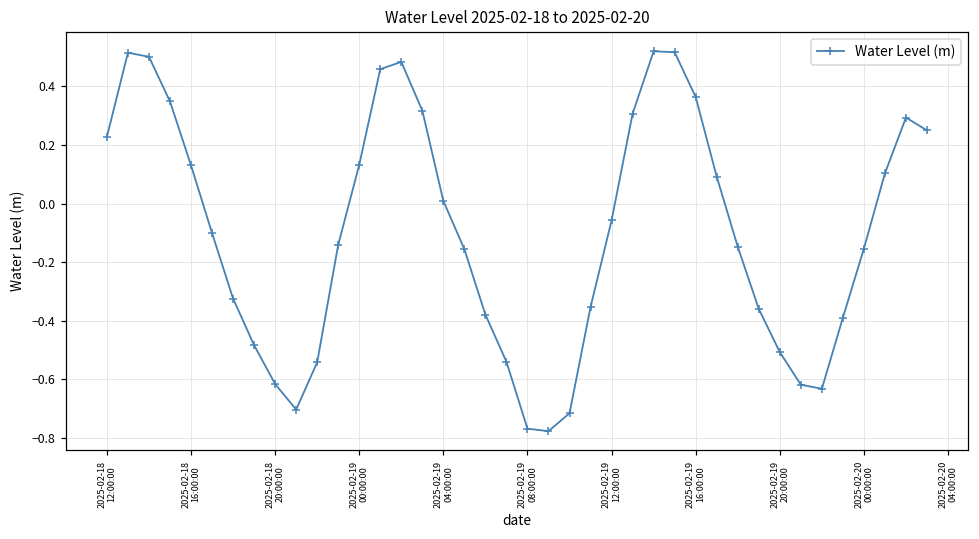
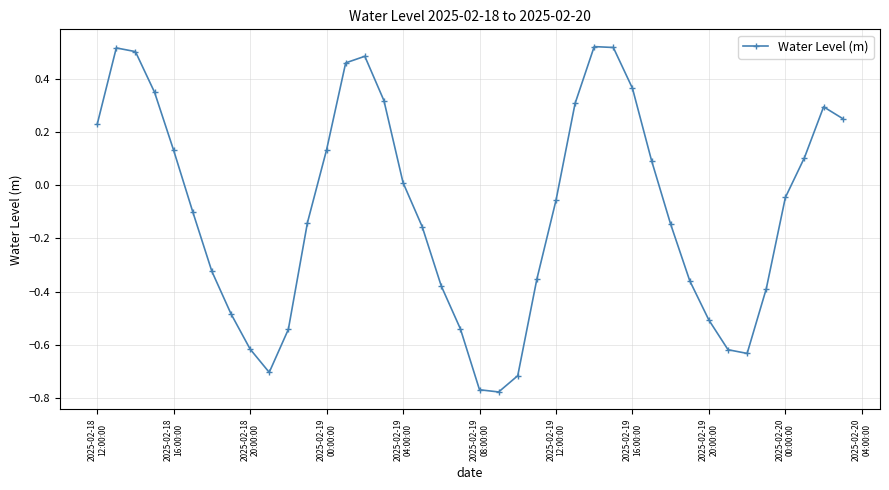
  {
    "2025-02-18 12:00:00": 0.23,
    "2025-02-18 16:00:00": 0.13,
    "2025-02-18 20:00:00": -0.62,
    "2025-02-19 00:00:00": 0.13,
    "2025-02-19 04:00:00": 0.01,
    "2025-02-19 08:00:00": -0.77,
    "2025-02-19 12:00:00": -0.06,
    "2025-02-19 16:00:00": 0.36,
    "2025-02-19 20:00:00": -0.51,
-   "2025-02-20 00:00:00": -0.15
+   "2025-02-20 00:00:00": -0.05
  }
